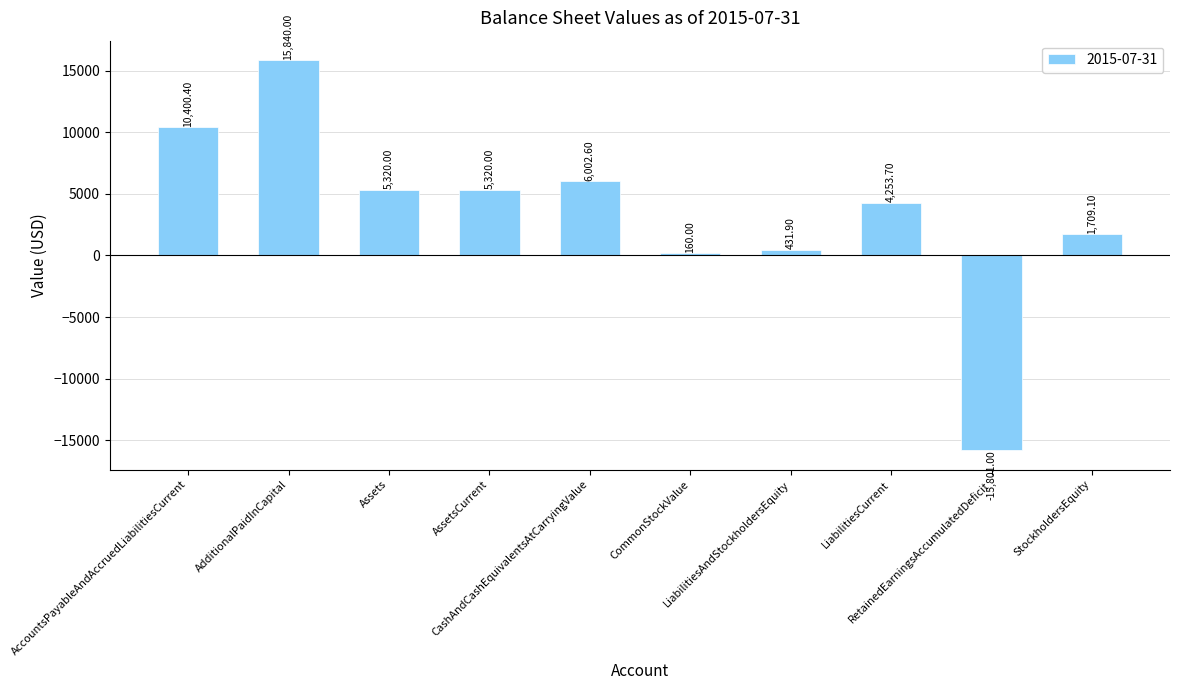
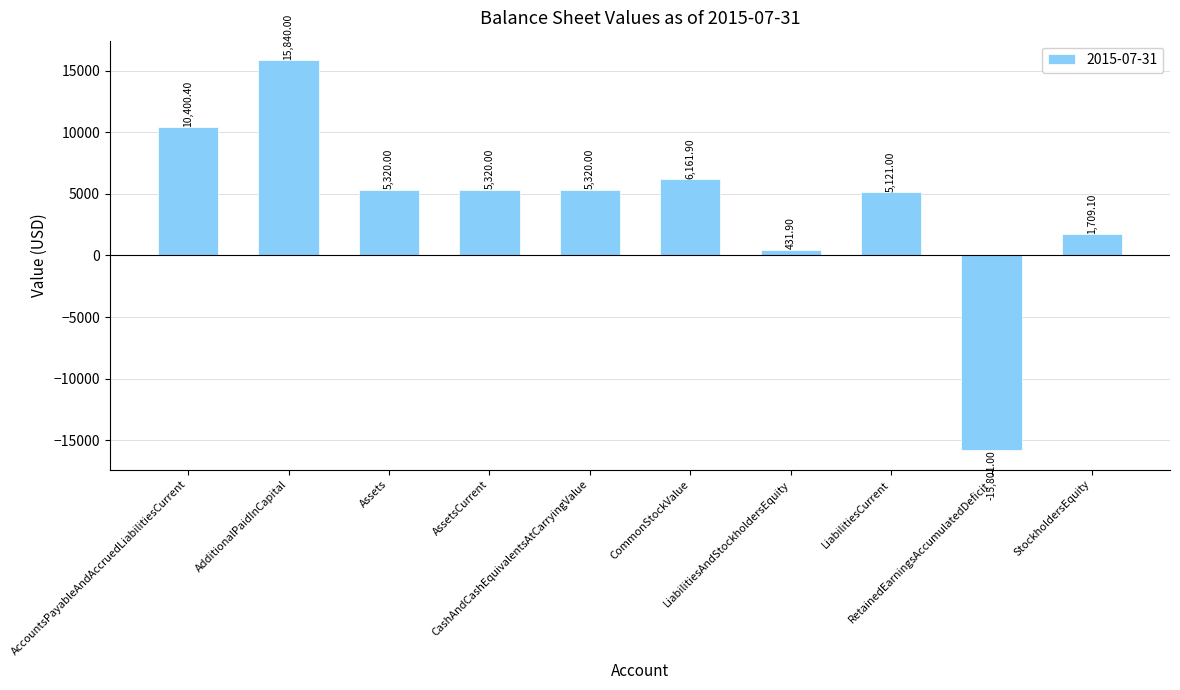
  {
    "AccountsPayableAndAccruedLiabilitiesCurrent": "10,400.40",
    "AdditionalPaidInCapital": "15,840.00",
    "Assets": "5,320.00",
    "AssetsCurrent": "5,320.00",
-   "CashAndCashEquivalentsAtCarryingValue": "6,002.60",
-   "CommonStockValue": "160.00",
+   "CashAndCashEquivalentsAtCarryingValue": "5,320.00",
+   "CommonStockValue": "6,161.90",
    "LiabilitiesAndStockholdersEquity": "431.90",
-   "LiabilitiesCurrent": "4,253.70",
+   "LiabilitiesCurrent": "5,121.00",
    "RetainedEarningsAccumulatedDeficit": "-15,801.00",
    "StockholdersEquity": "1,709.10"
  }
